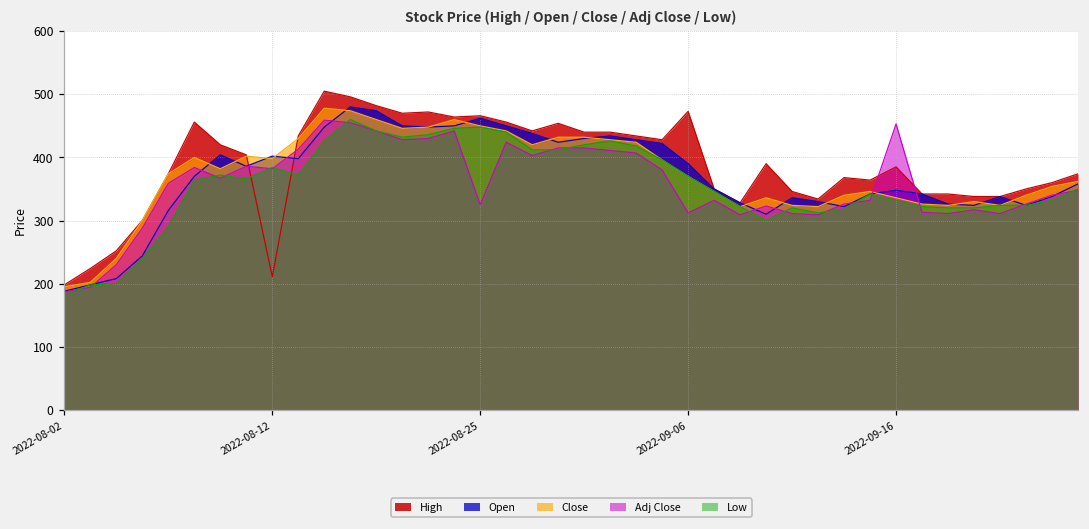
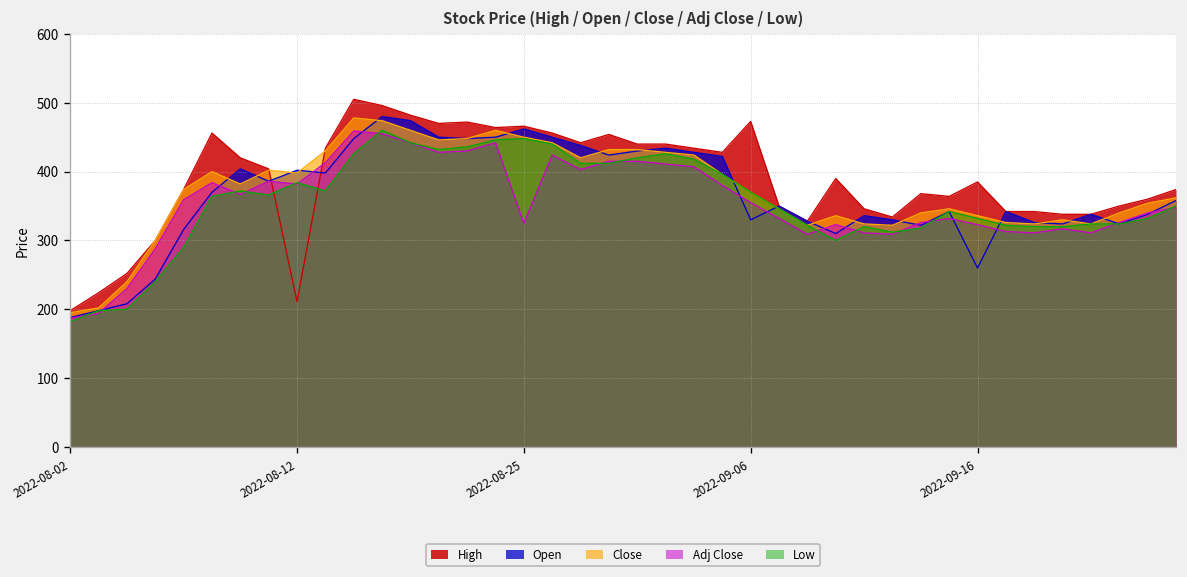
  {
    "High": {
      "2022-08-12": 210,
      "2022-09-06": 470,
      "2022-09-16": 390
    },
    "Open": {
-     "2022-09-06": 390,
-     "2022-09-16": 350
+     "2022-09-06": 330,
+     "2022-09-16": 260
    },
    "Adj Close": {
      "2022-08-25": 330,
-     "2022-09-06": 310,
-     "2022-09-16": 450
+     "2022-09-06": 360,
+     "2022-09-16": 320
    },
    "Low": {
      "2022-08-02": 180
    }
  }
